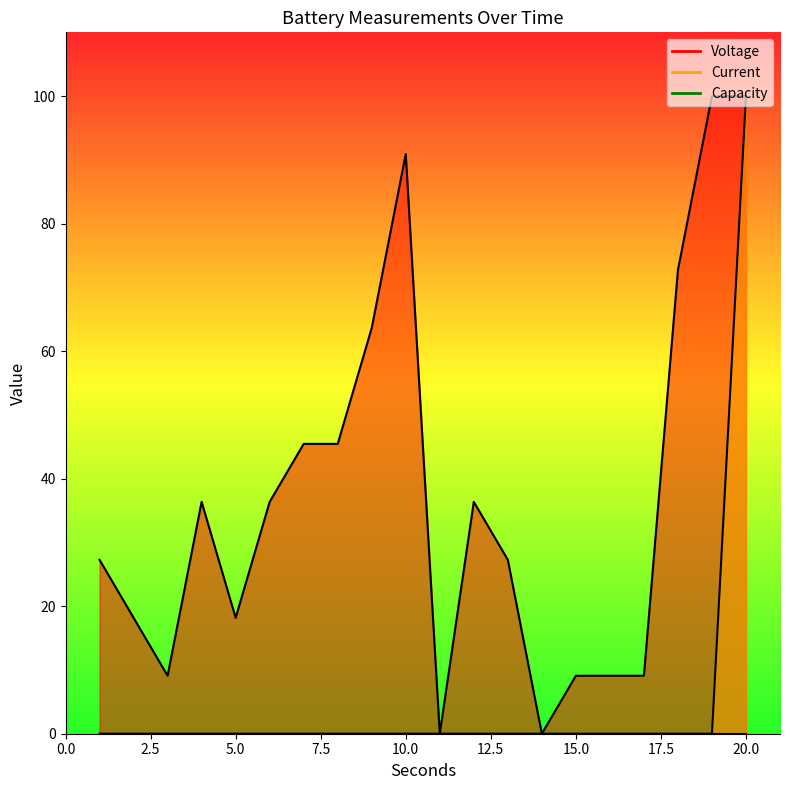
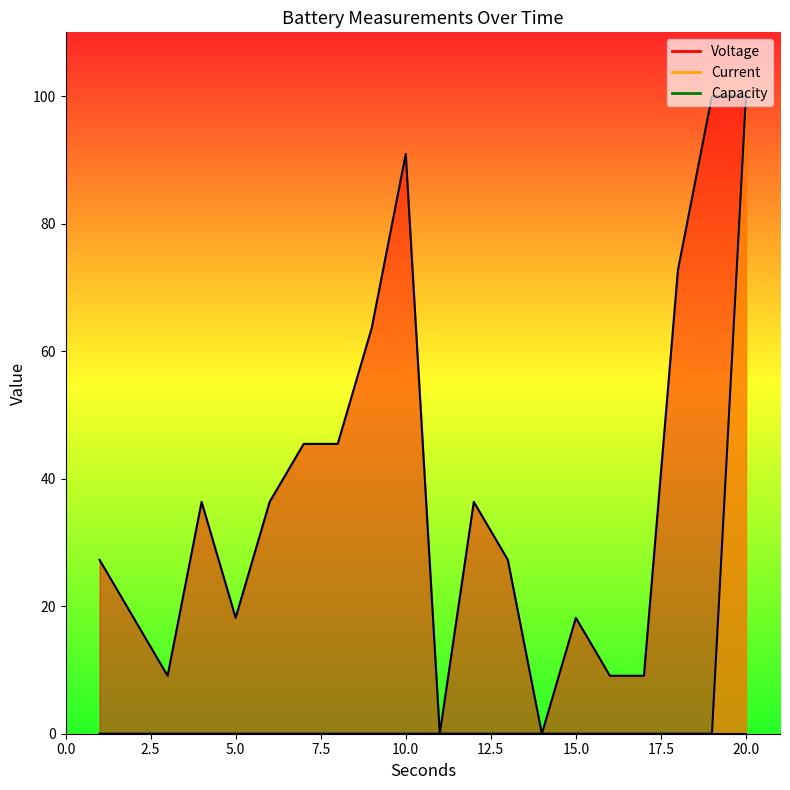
  {
    "Voltage": {
      "5.0": 18,
      "10.0": 91,
-     "15.0": 9
+     "15.0": 18
    },
    "Capacity": {
      "20.0": 0
    }
  }
